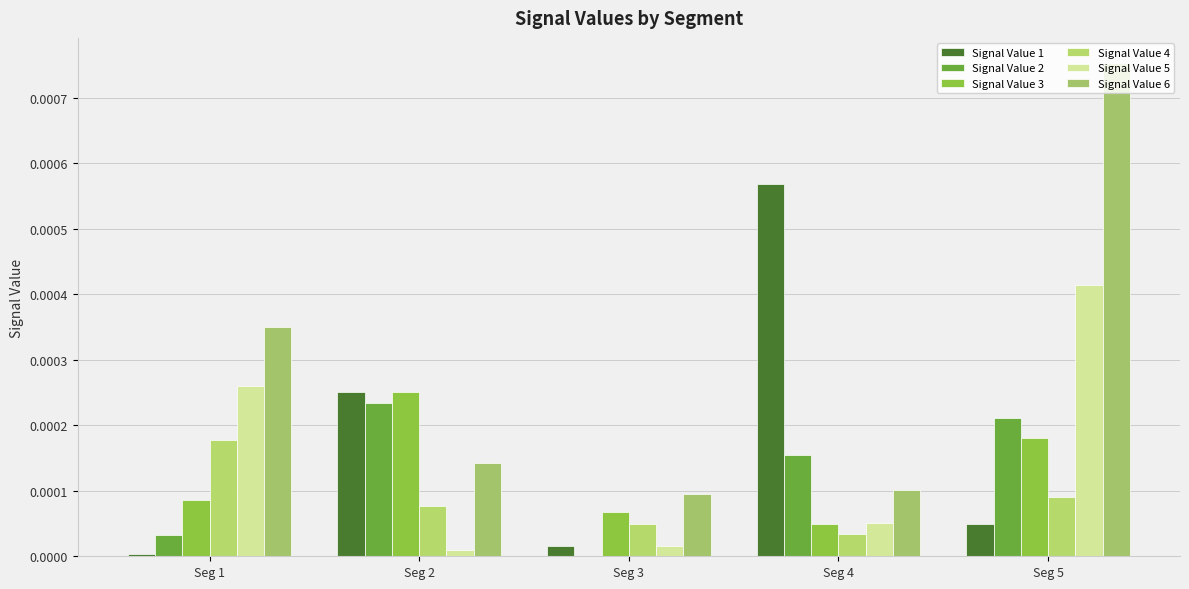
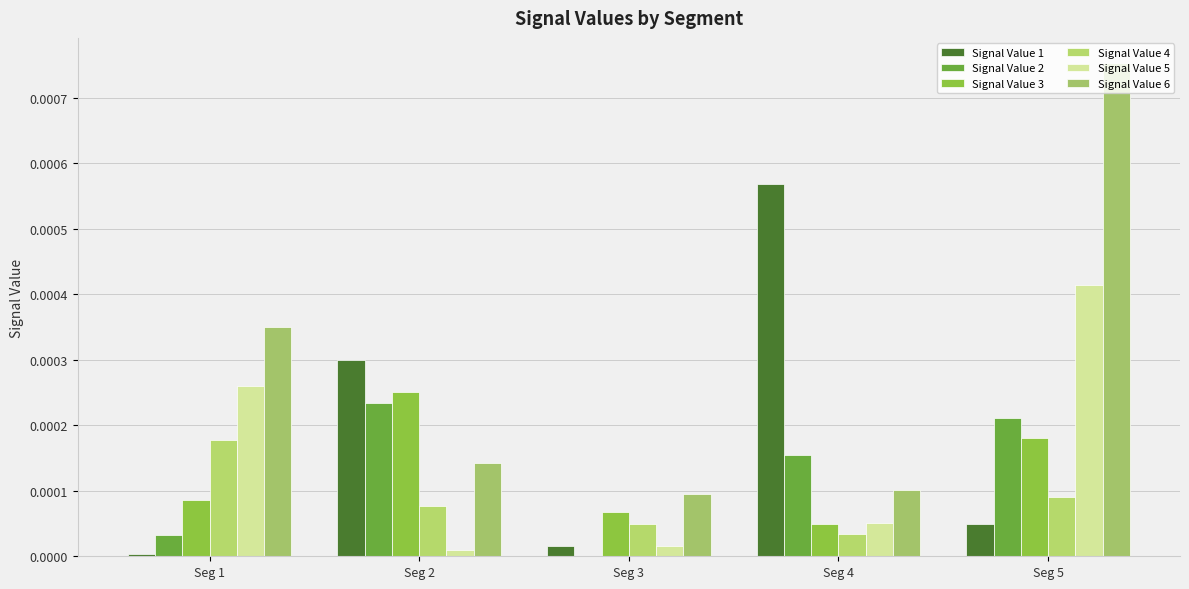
  {
    "Signal Value 1": {
-     "Seg 2": 0.00025,
+     "Seg 2": 0.00030,
      "Seg 3": 0.00002,
      "Seg 4": 0.00057,
      "Seg 5": 0.00005
    }
  }
